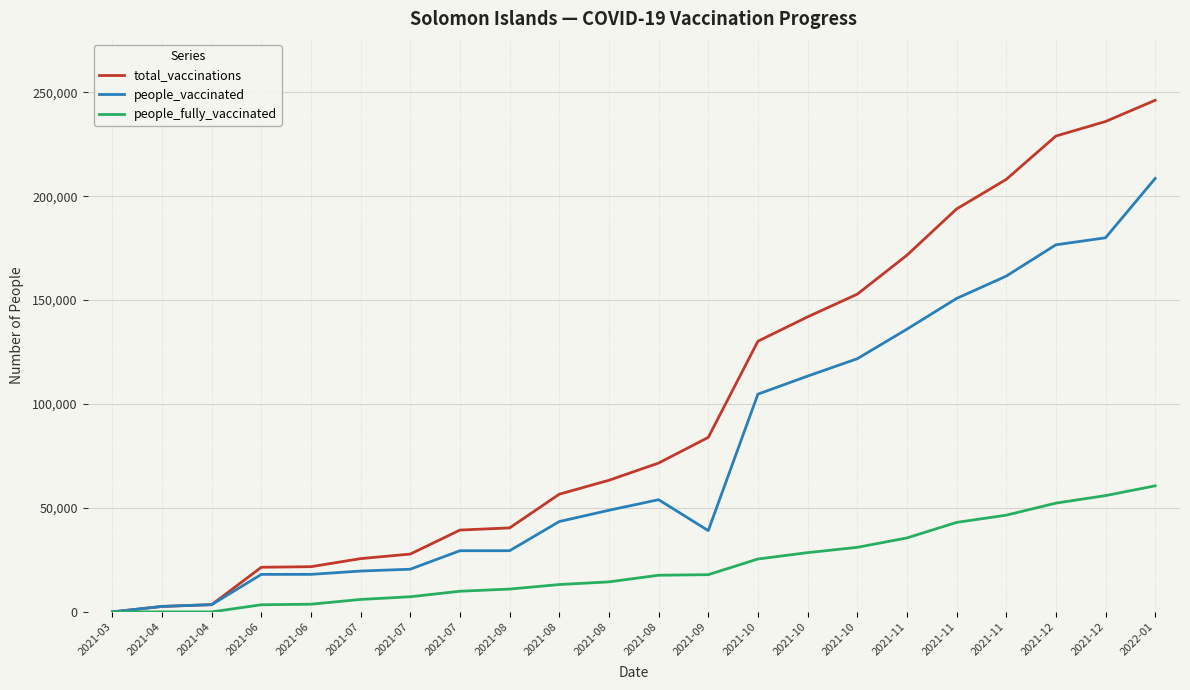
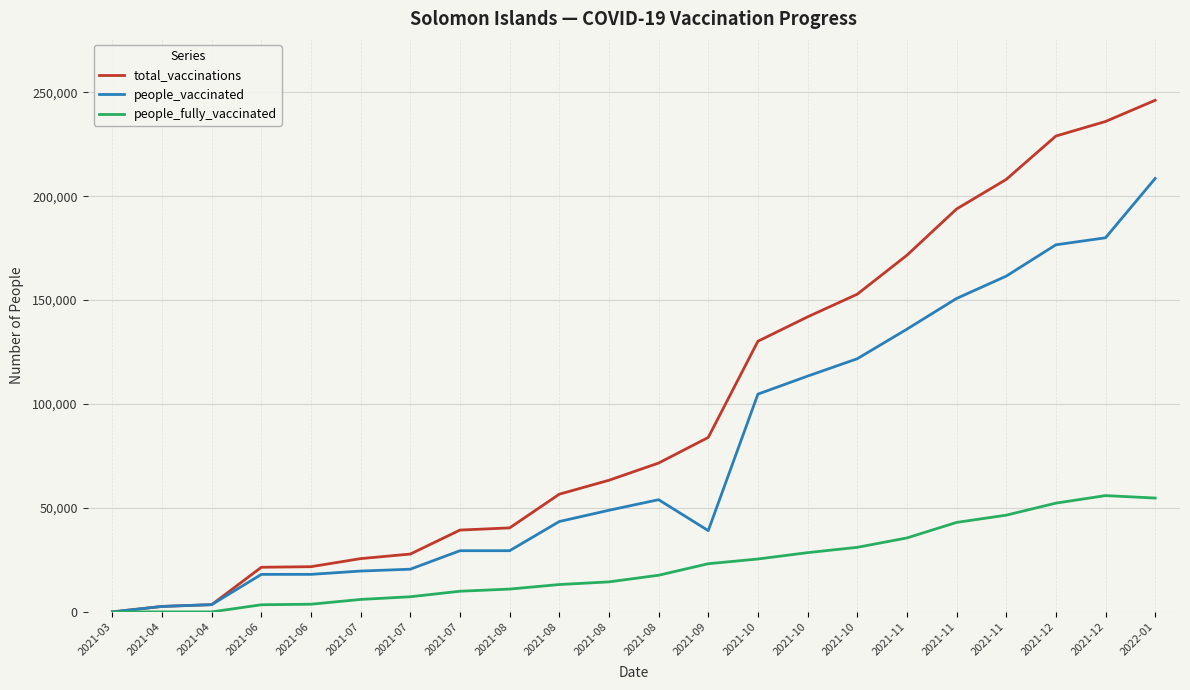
  {
    "total_vaccinations": {
      "2021-09": "84,000",
      "2022-01": "246,000"
    },
    "people_vaccinated": {
      "2021-09": "39,000",
      "2022-01": "209,000"
    },
    "people_fully_vaccinated": {
-     "2021-09": "18,000",
-     "2022-01": "61,000"
+     "2021-09": "23,000",
+     "2022-01": "55,000"
    }
  }
